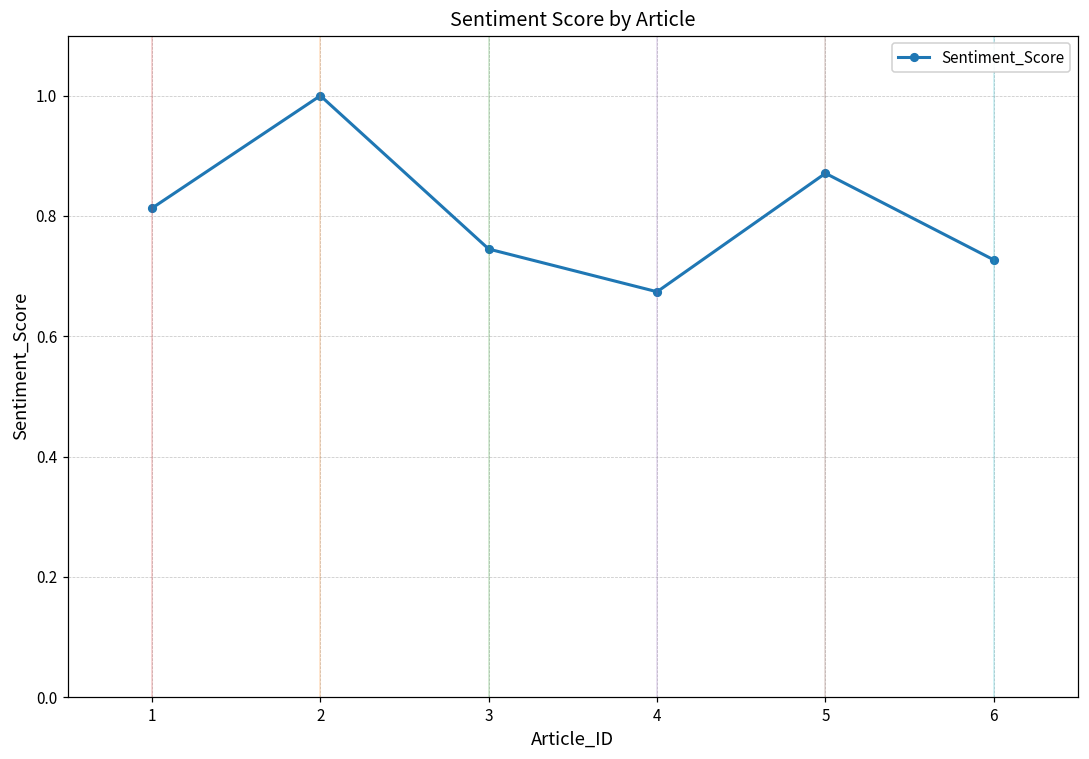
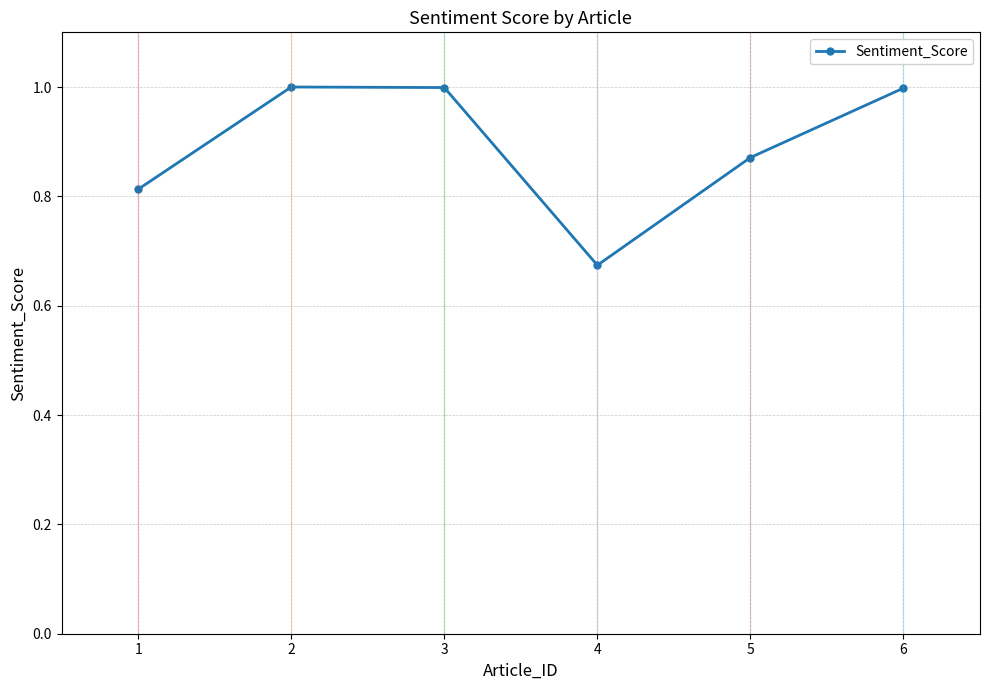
  {
    "1": 0.81,
    "2": 1.00,
-   "3": 0.75,
+   "3": 1.00,
    "4": 0.67,
    "5": 0.87,
-   "6": 0.73
+   "6": 1.00
  }
